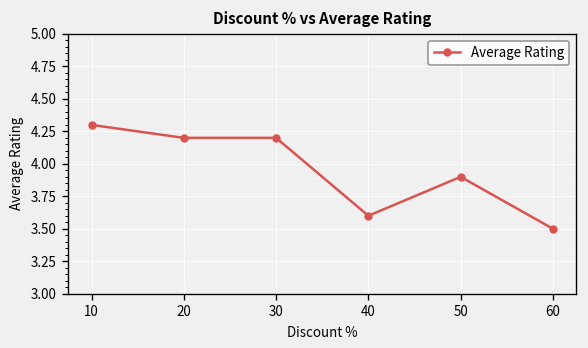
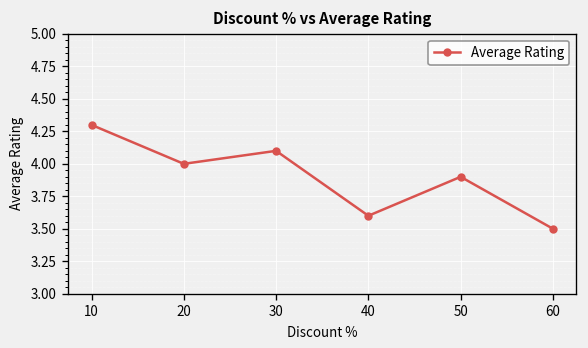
  {
    "10": 4.3,
-   "20": 4.2,
-   "30": 4.2,
+   "20": 4.0,
+   "30": 4.1,
    "40": 3.6,
    "50": 3.9,
    "60": 3.5
  }
